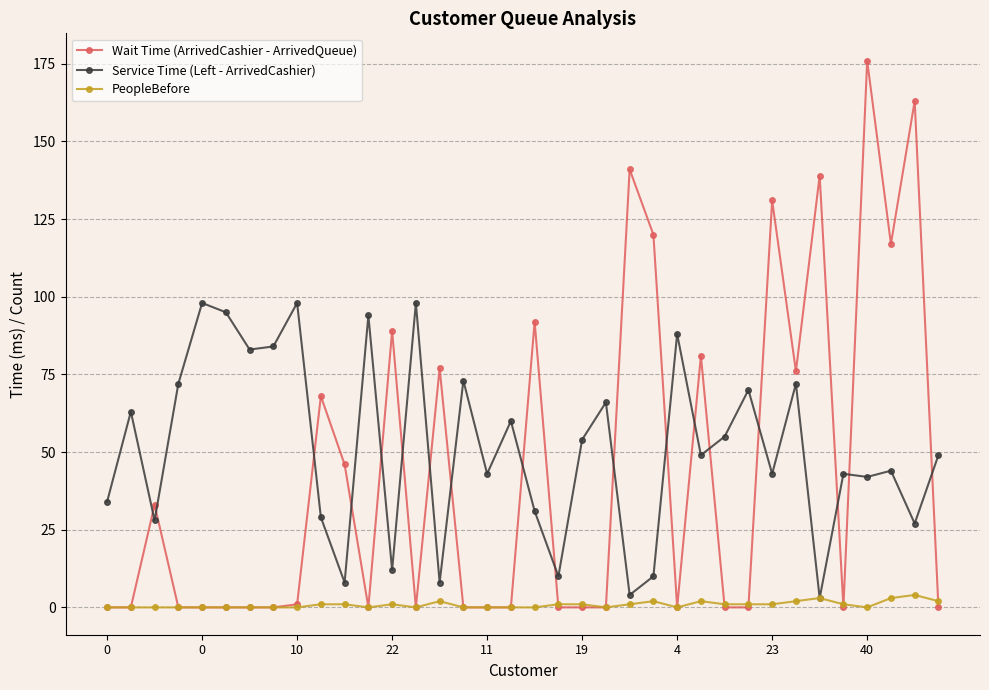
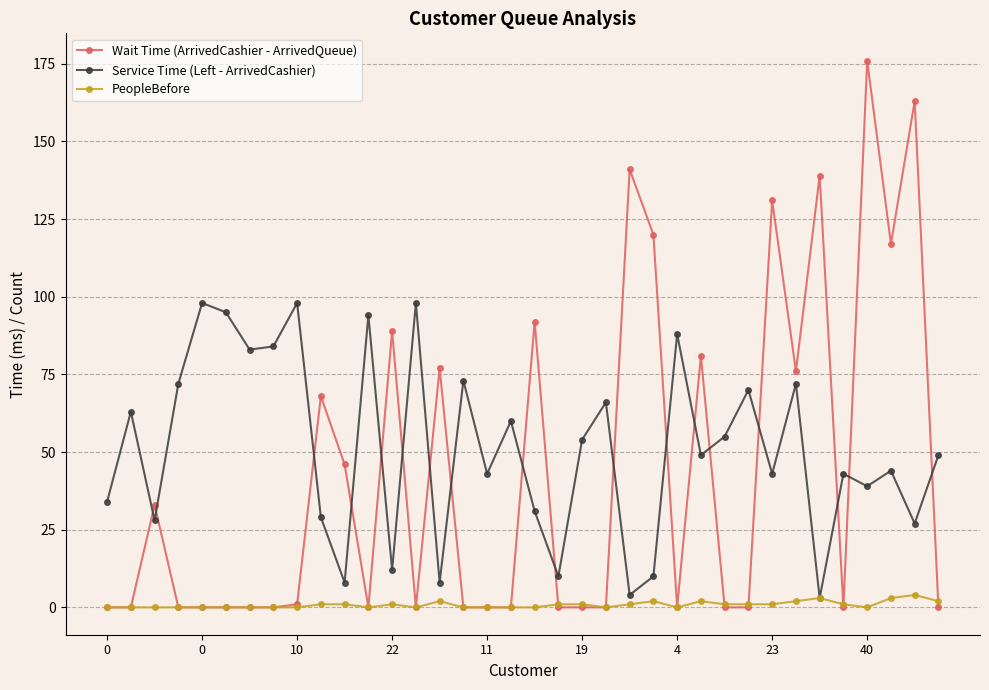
  {
    "Wait Time (ArrivedCashier - ArrivedQueue)": {
      "40": 176
    },
    "Service Time (Left - ArrivedCashier)": {
      "4": 88,
-     "40": 42
+     "40": 39
    },
    "PeopleBefore": {
      "40": 0
    }
  }
